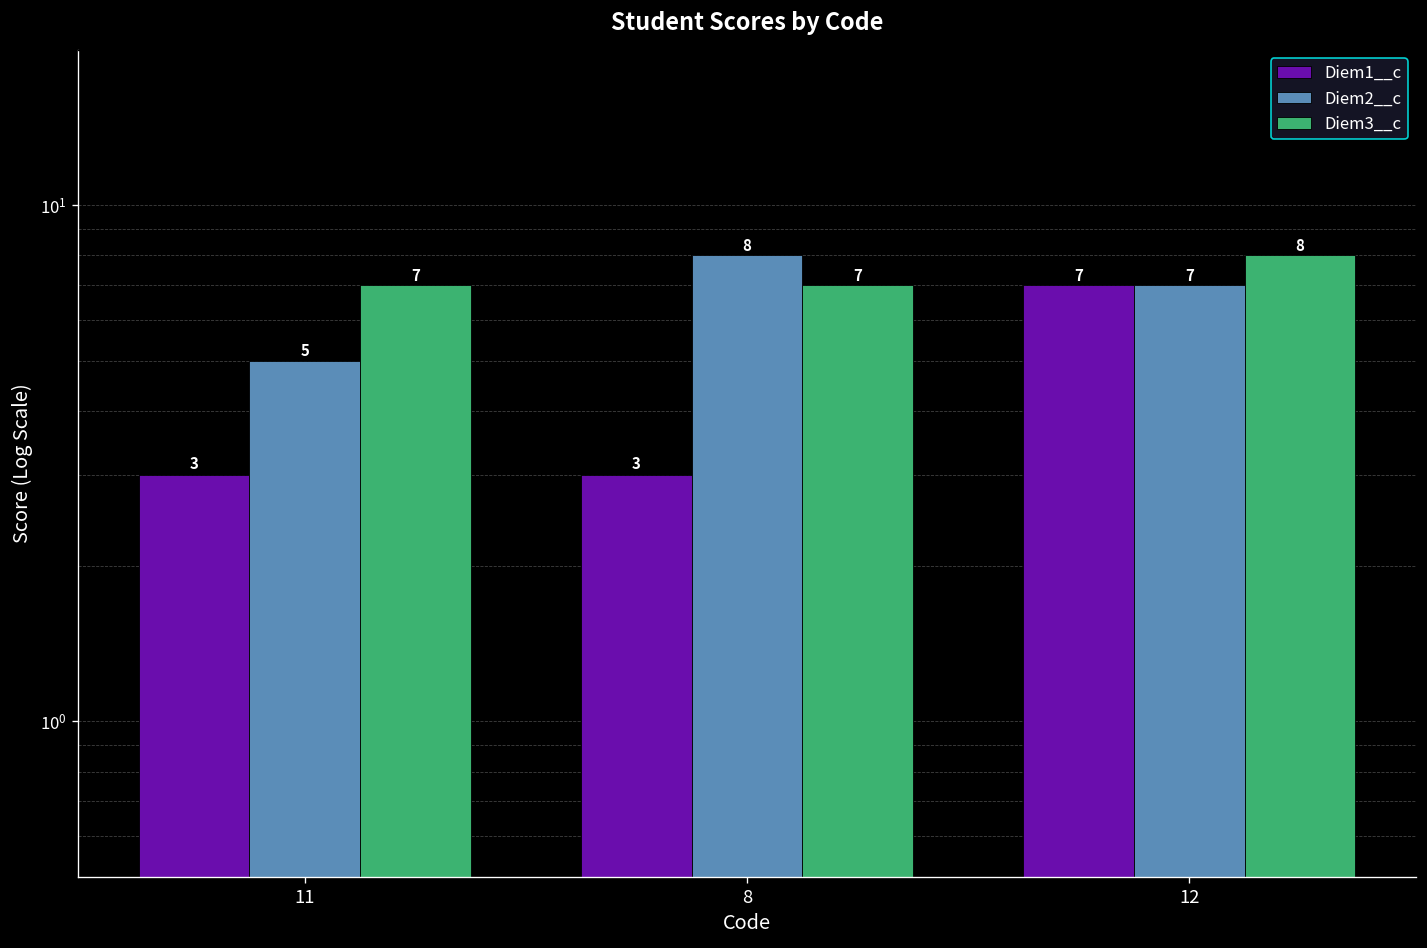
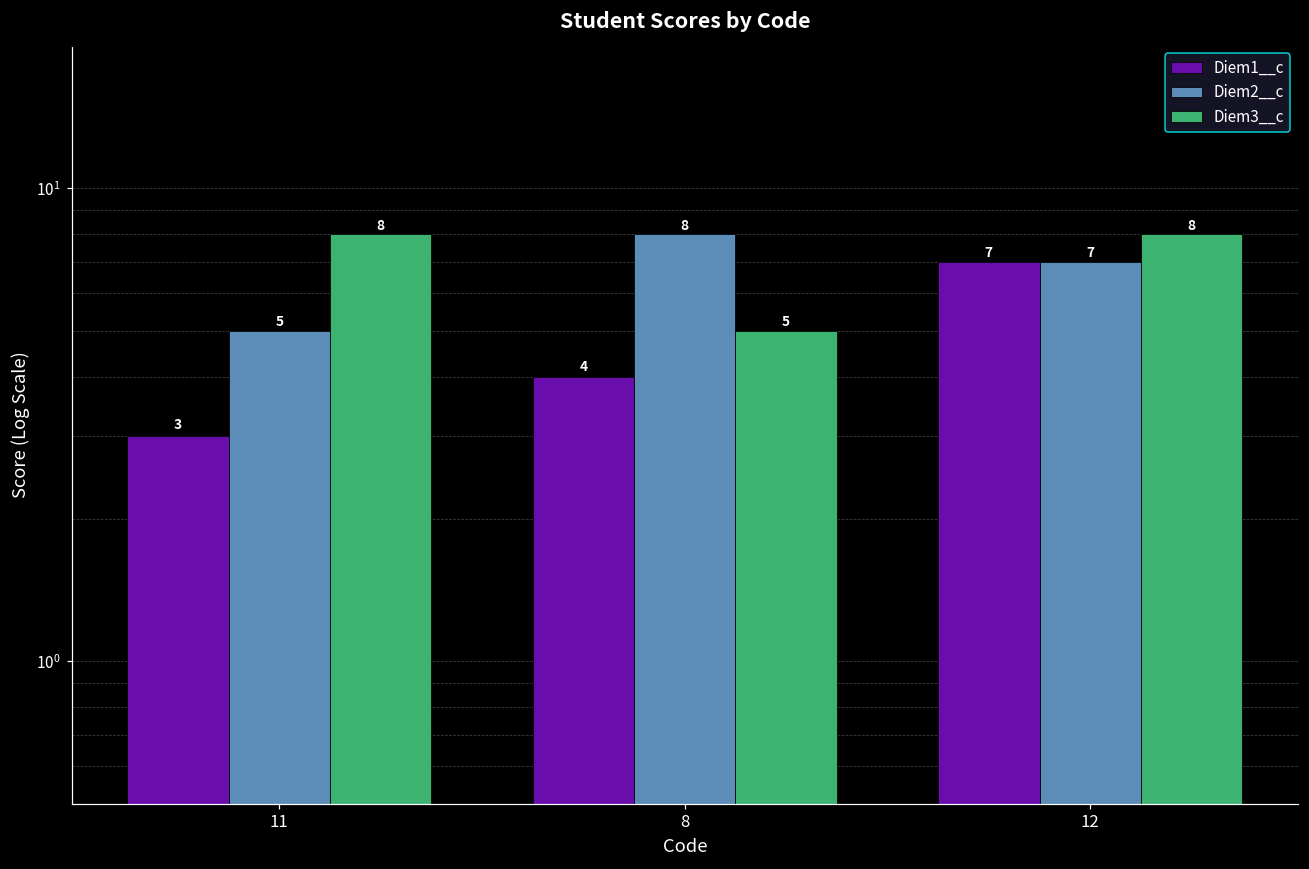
  {
    "Diem1__c": {
      "11": 3,
-     "8": 3,
+     "8": 4,
      "12": 7
    },
    "Diem2__c": {
      "11": 5,
      "8": 8,
      "12": 7
    },
    "Diem3__c": {
-     "11": 7,
-     "8": 7,
+     "11": 8,
+     "8": 5,
      "12": 8
    }
  }
